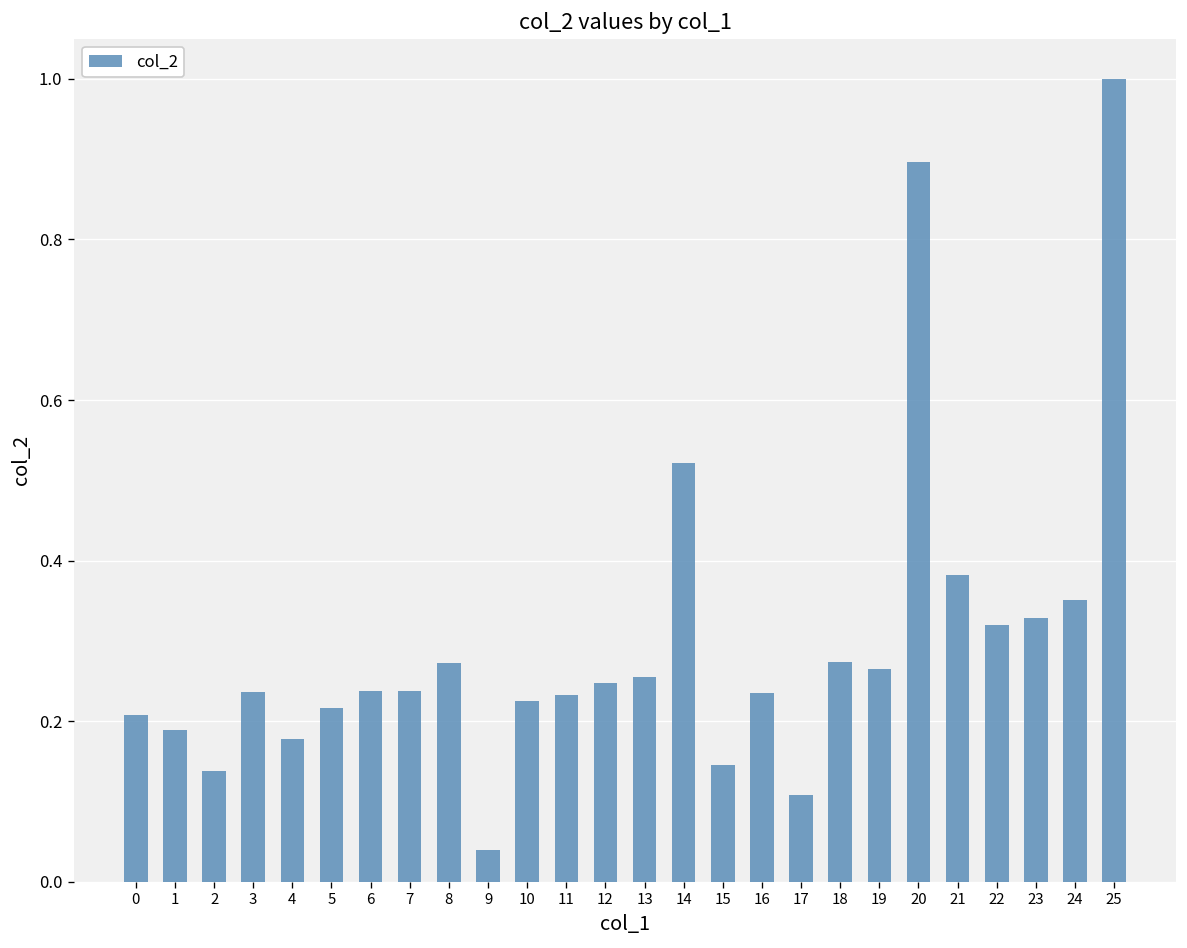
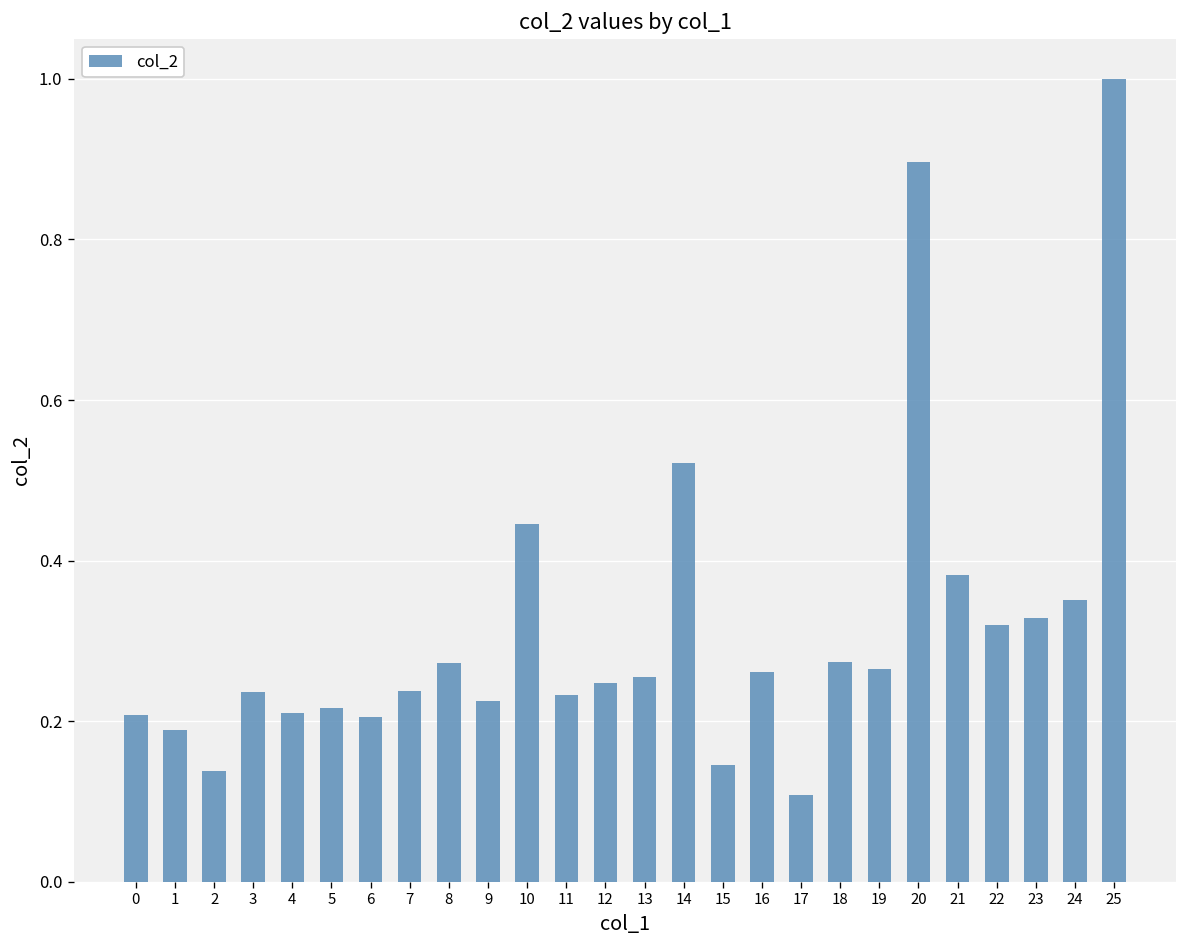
  {
    "0": 0.21,
    "1": 0.19,
    "2": 0.14,
    "3": 0.24,
-   "4": 0.18,
+   "4": 0.21,
    "5": 0.22,
-   "6": 0.24,
+   "6": 0.21,
    "7": 0.24,
    "8": 0.27,
-   "9": 0.04,
-   "10": 0.23,
+   "9": 0.23,
+   "10": 0.44,
    "11": 0.23,
    "12": 0.25,
    "13": 0.25,
    "14": 0.52,
    "15": 0.14,
-   "16": 0.24,
+   "16": 0.26,
    "17": 0.11,
    "18": 0.27,
    "19": 0.27,
    "20": 0.90,
    "21": 0.38,
    "22": 0.32,
    "23": 0.33,
    "24": 0.35,
    "25": 1.00
  }
